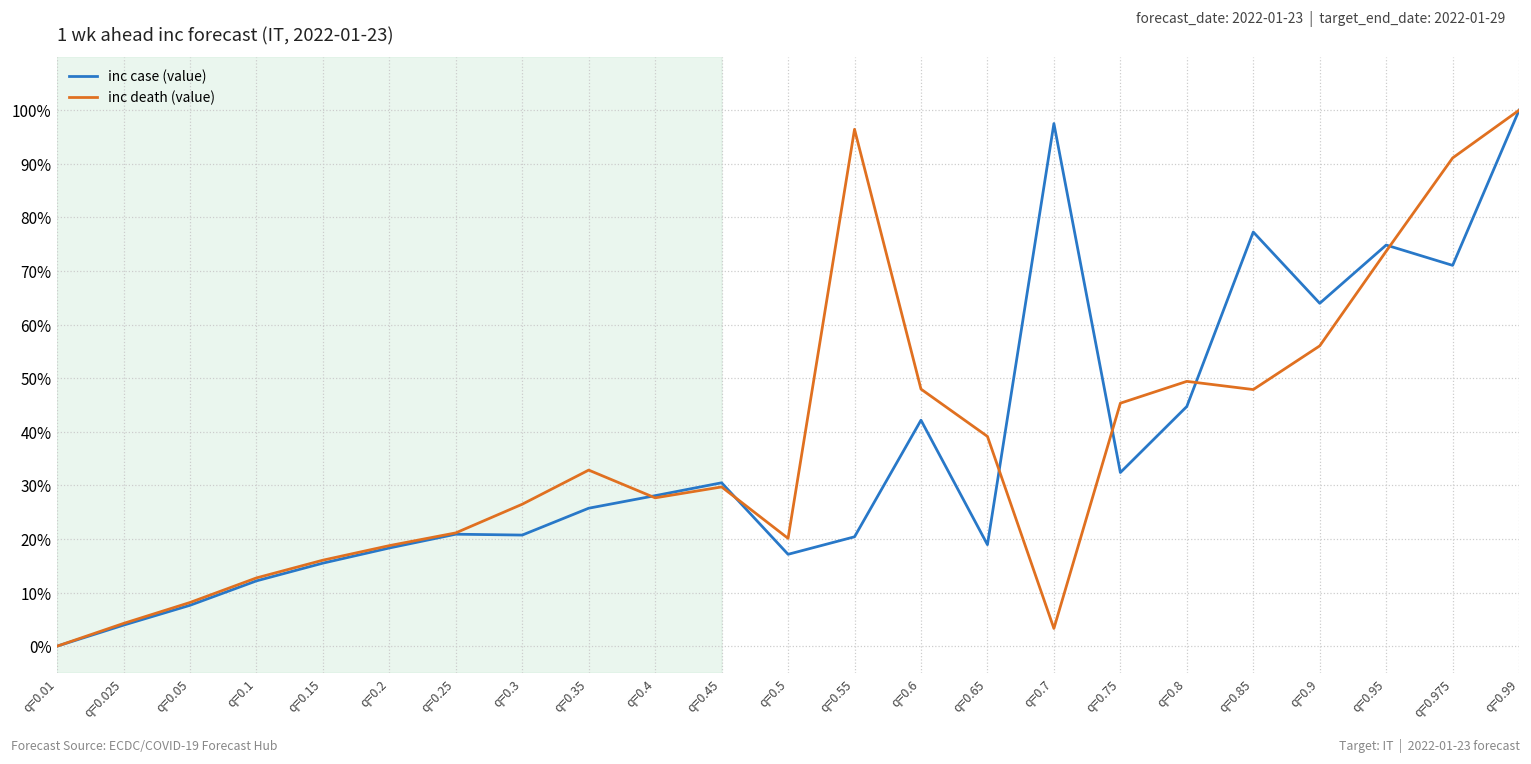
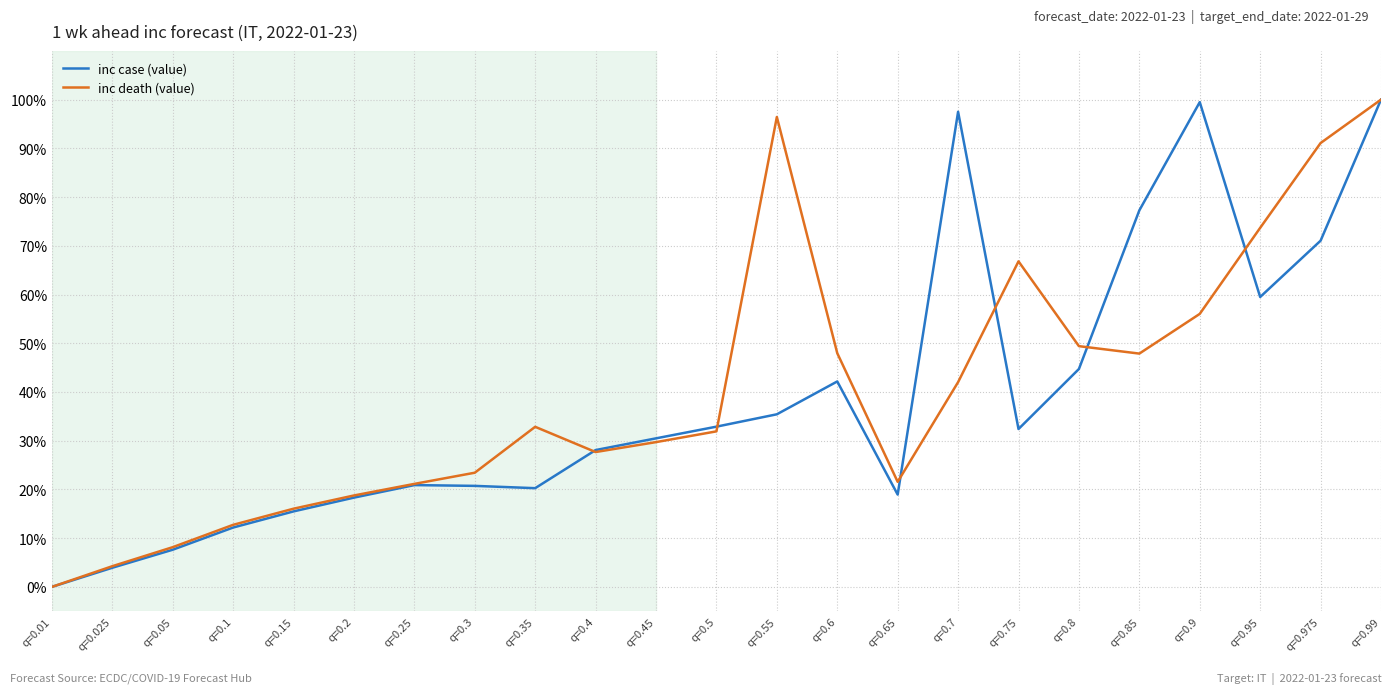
  {
    "inc case (value)": {
      "q=0.1": "12%",
      "q=0.15": "15%",
      "q=0.3": "21%",
-     "q=0.35": "26%",
+     "q=0.35": "20%",
      "q=0.45": "30%",
-     "q=0.5": "17%",
-     "q=0.55": "20%",
+     "q=0.5": "33%",
+     "q=0.55": "35%",
      "q=0.6": "42%",
      "q=0.65": "19%",
      "q=0.7": "98%",
      "q=0.75": "32%",
      "q=0.8": "45%",
      "q=0.85": "77%",
-     "q=0.9": "64%",
-     "q=0.95": "75%",
+     "q=0.9": "99%",
+     "q=0.95": "59%",
      "q=0.975": "71%"
    },
    "inc death (value)": {
      "q=0.1": "13%",
      "q=0.15": "16%",
-     "q=0.3": "26%",
+     "q=0.3": "23%",
      "q=0.35": "33%",
      "q=0.45": "30%",
-     "q=0.5": "20%",
+     "q=0.5": "32%",
      "q=0.55": "96%",
      "q=0.6": "48%",
-     "q=0.65": "39%",
-     "q=0.7": "3%",
-     "q=0.75": "45%",
+     "q=0.65": "22%",
+     "q=0.7": "42%",
+     "q=0.75": "67%",
      "q=0.8": "49%",
      "q=0.85": "48%",
      "q=0.9": "56%",
      "q=0.95": "74%",
      "q=0.975": "91%"
    }
  }
